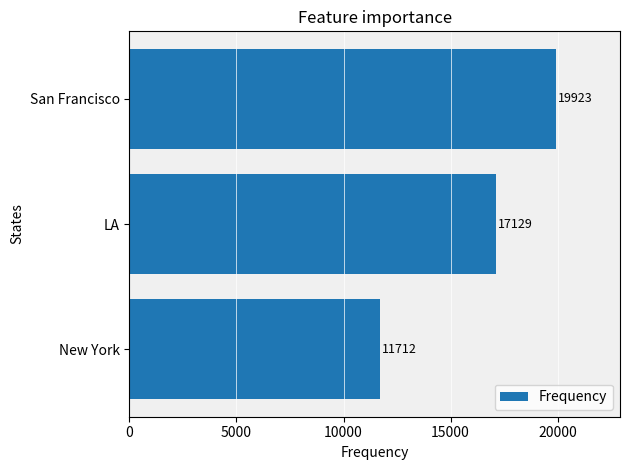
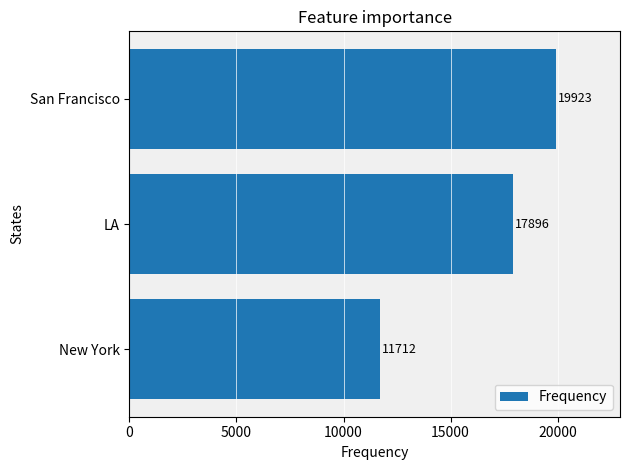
  {
    "San Francisco": 19923,
-   "LA": 17129,
+   "LA": 17896,
    "New York": 11712
  }
